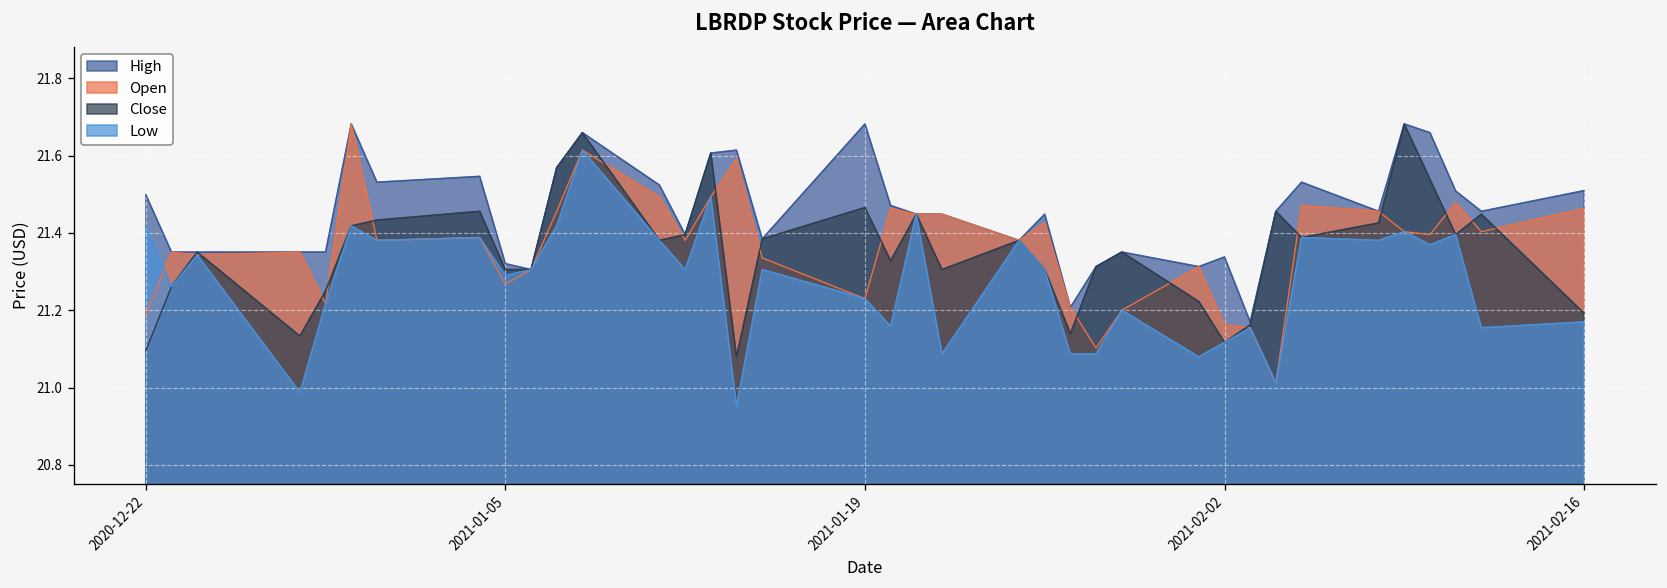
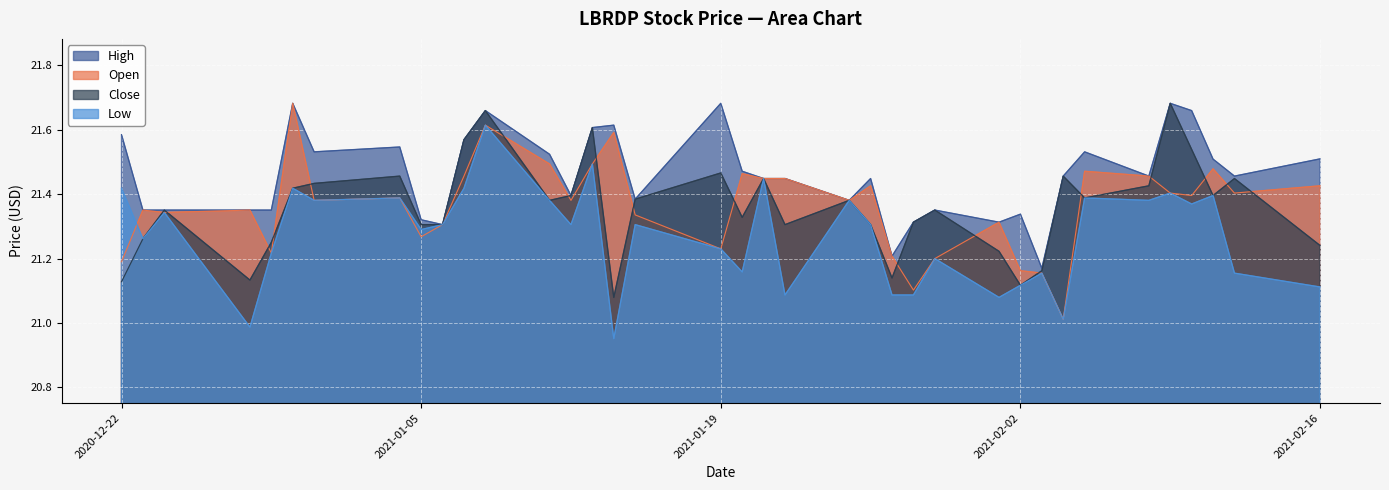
  {
    "High": {
-     "2020-12-22": 21.50,
+     "2020-12-22": 21.58,
      "2021-01-05": 21.32,
      "2021-01-19": 21.68,
      "2021-02-02": 21.34,
      "2021-02-16": 21.51
    },
    "Open": {
      "2020-12-22": 21.19,
      "2021-01-05": 21.27,
      "2021-02-02": 21.16,
-     "2021-02-16": 21.46
+     "2021-02-16": 21.43
    },
    "Close": {
-     "2020-12-22": 21.10,
+     "2020-12-22": 21.13,
      "2021-01-05": 21.31,
      "2021-01-19": 21.47,
-     "2021-02-16": 21.19
+     "2021-02-16": 21.24
    },
    "Low": {
      "2020-12-22": 21.42,
      "2021-01-05": 21.29,
-     "2021-02-16": 21.17
+     "2021-02-16": 21.11
    }
  }
